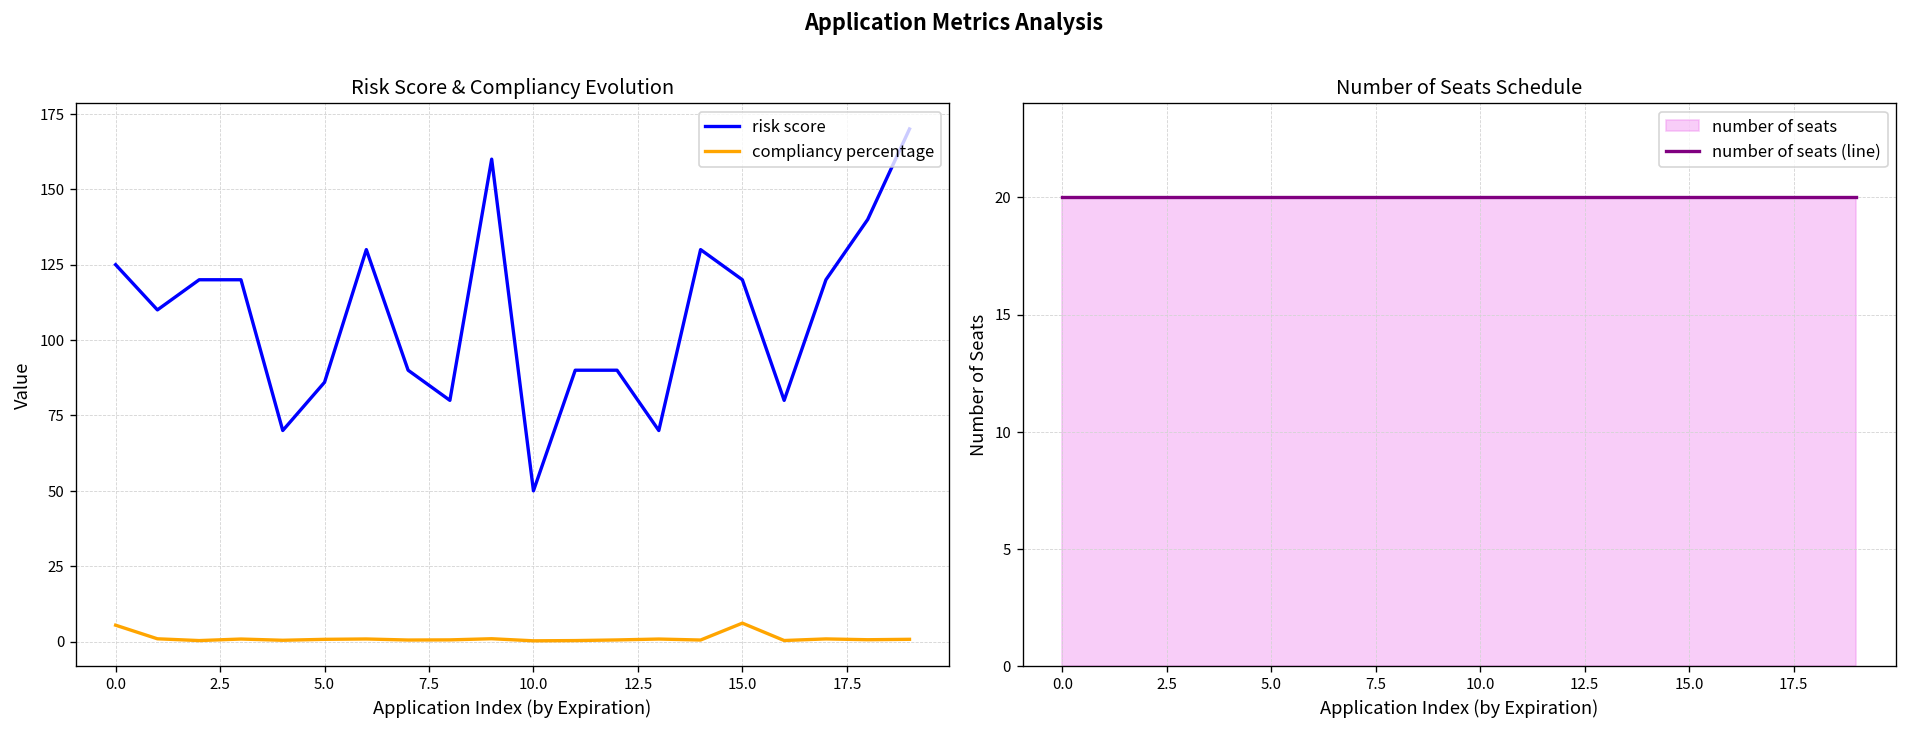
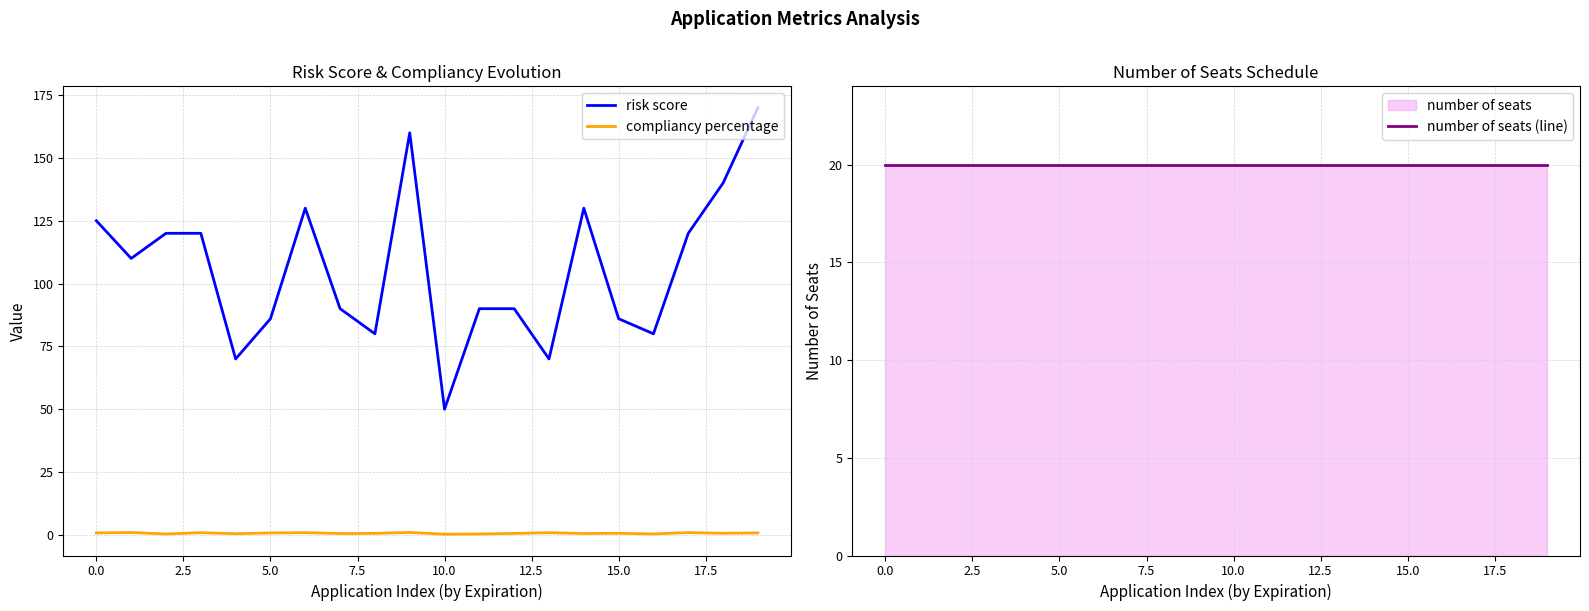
  {
    "Risk Score & Compliancy Evolution": {
      "risk score": {
        "0.0": 125,
        "5.0": 86,
        "10.0": 50,
-       "15.0": 120
+       "15.0": 86
      },
      "compliancy percentage": {
-       "0.0": 5,
+       "0.0": 1,
        "5.0": 1,
        "10.0": 0,
-       "15.0": 6
+       "15.0": 1
      }
    },
    "Number of Seats Schedule": {
      "0.0": 20.0,
      "5.0": 20.0,
      "10.0": 20.0,
      "15.0": 20.0
    }
  }
